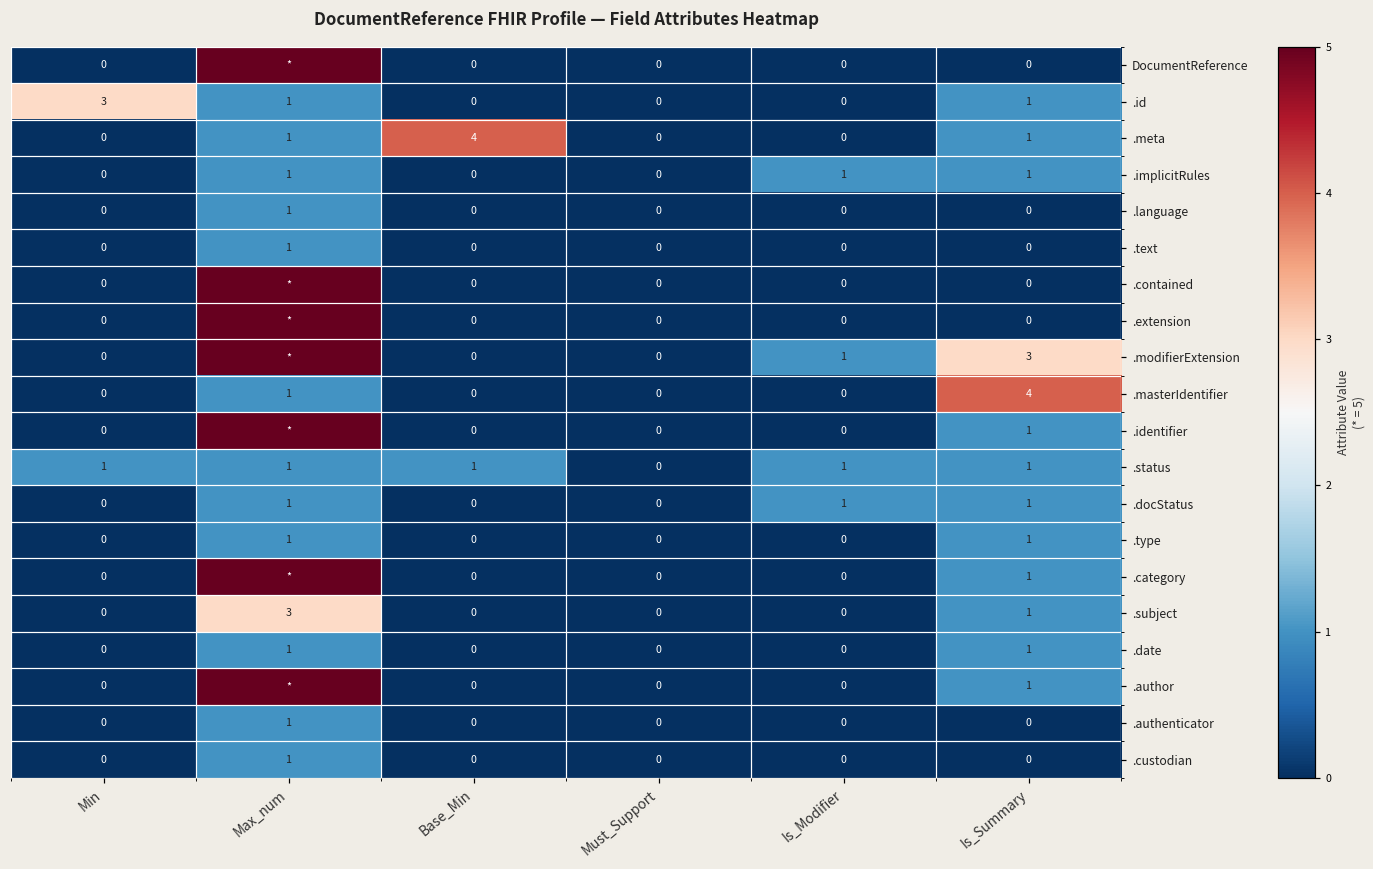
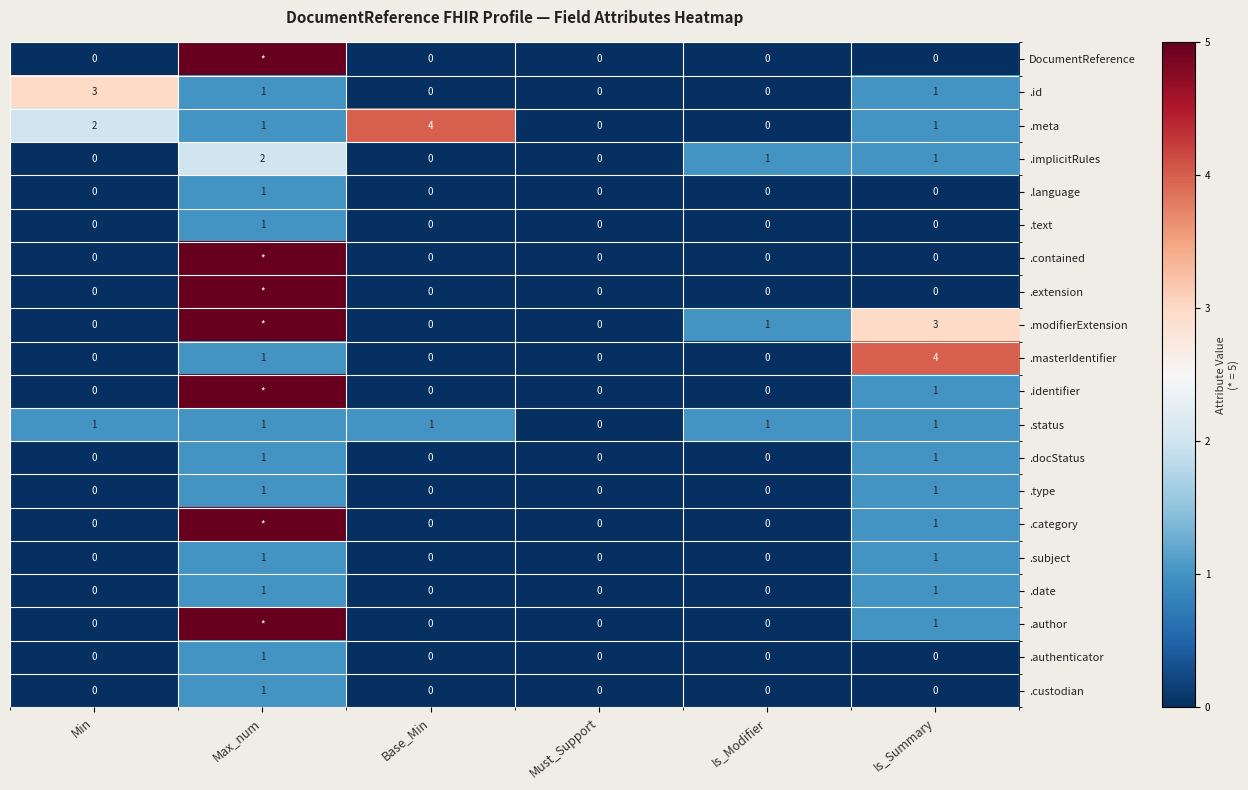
  {
    "DocumentReference": {
      "Min": 0,
      "Base_Min": 0,
      "Must_Support": 0,
      "Is_Modifier": 0,
      "Is_Summary": 0
    },
    ".id": {
      "Min": 3,
      "Max_num": 1,
      "Base_Min": 0,
      "Must_Support": 0,
      "Is_Modifier": 0,
      "Is_Summary": 1
    },
    ".meta": {
-     "Min": 0,
+     "Min": 2,
      "Max_num": 1,
      "Base_Min": 4,
      "Must_Support": 0,
      "Is_Modifier": 0,
      "Is_Summary": 1
    },
    ".implicitRules": {
      "Min": 0,
-     "Max_num": 1,
+     "Max_num": 2,
      "Base_Min": 0,
      "Must_Support": 0,
      "Is_Modifier": 1,
      "Is_Summary": 1
    },
    ".language": {
      "Min": 0,
      "Max_num": 1,
      "Base_Min": 0,
      "Must_Support": 0,
      "Is_Modifier": 0,
      "Is_Summary": 0
    },
    ".text": {
      "Min": 0,
      "Max_num": 1,
      "Base_Min": 0,
      "Must_Support": 0,
      "Is_Modifier": 0,
      "Is_Summary": 0
    },
    ".contained": {
      "Min": 0,
      "Base_Min": 0,
      "Must_Support": 0,
      "Is_Modifier": 0,
      "Is_Summary": 0
    },
    ".extension": {
      "Min": 0,
      "Base_Min": 0,
      "Must_Support": 0,
      "Is_Modifier": 0,
      "Is_Summary": 0
    },
    ".modifierExtension": {
      "Min": 0,
      "Base_Min": 0,
      "Must_Support": 0,
      "Is_Modifier": 1,
      "Is_Summary": 3
    },
    ".masterIdentifier": {
      "Min": 0,
      "Max_num": 1,
      "Base_Min": 0,
      "Must_Support": 0,
      "Is_Modifier": 0,
      "Is_Summary": 4
    },
    ".identifier": {
      "Min": 0,
      "Base_Min": 0,
      "Must_Support": 0,
      "Is_Modifier": 0,
      "Is_Summary": 1
    },
    ".status": {
      "Min": 1,
      "Max_num": 1,
      "Base_Min": 1,
      "Must_Support": 0,
      "Is_Modifier": 1,
      "Is_Summary": 1
    },
    ".docStatus": {
      "Min": 0,
      "Max_num": 1,
      "Base_Min": 0,
      "Must_Support": 0,
-     "Is_Modifier": 1,
+     "Is_Modifier": 0,
      "Is_Summary": 1
    },
    ".type": {
      "Min": 0,
      "Max_num": 1,
      "Base_Min": 0,
      "Must_Support": 0,
      "Is_Modifier": 0,
      "Is_Summary": 1
    },
    ".category": {
      "Min": 0,
      "Base_Min": 0,
      "Must_Support": 0,
      "Is_Modifier": 0,
      "Is_Summary": 1
    },
    ".subject": {
      "Min": 0,
-     "Max_num": 3,
+     "Max_num": 1,
      "Base_Min": 0,
      "Must_Support": 0,
      "Is_Modifier": 0,
      "Is_Summary": 1
    },
    ".date": {
      "Min": 0,
      "Max_num": 1,
      "Base_Min": 0,
      "Must_Support": 0,
      "Is_Modifier": 0,
      "Is_Summary": 1
    },
    ".author": {
      "Min": 0,
      "Base_Min": 0,
      "Must_Support": 0,
      "Is_Modifier": 0,
      "Is_Summary": 1
    },
    ".authenticator": {
      "Min": 0,
      "Max_num": 1,
      "Base_Min": 0,
      "Must_Support": 0,
      "Is_Modifier": 0,
      "Is_Summary": 0
    },
    ".custodian": {
      "Min": 0,
      "Max_num": 1,
      "Base_Min": 0,
      "Must_Support": 0,
      "Is_Modifier": 0,
      "Is_Summary": 0
    }
  }
